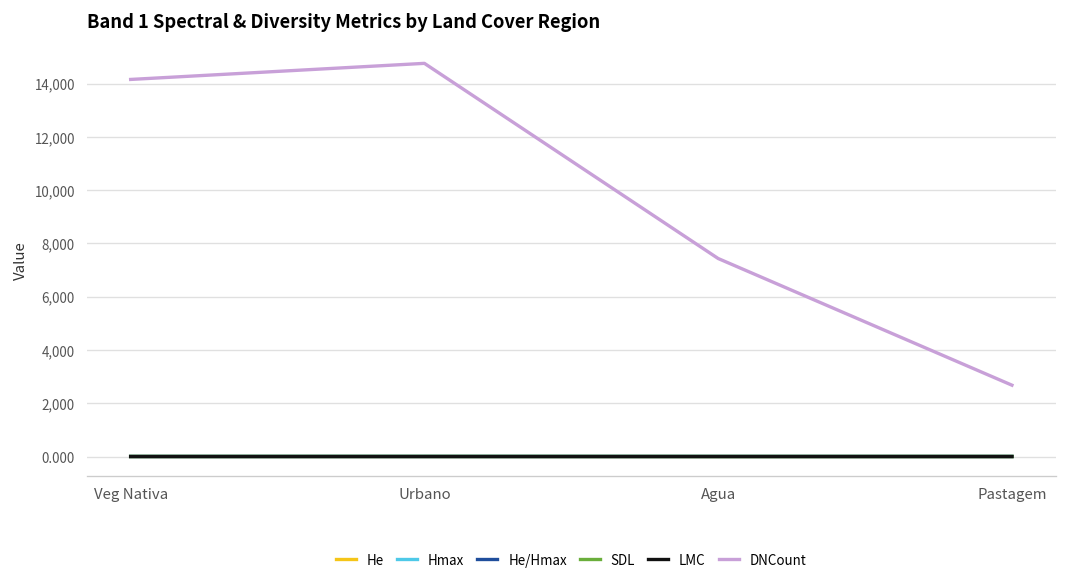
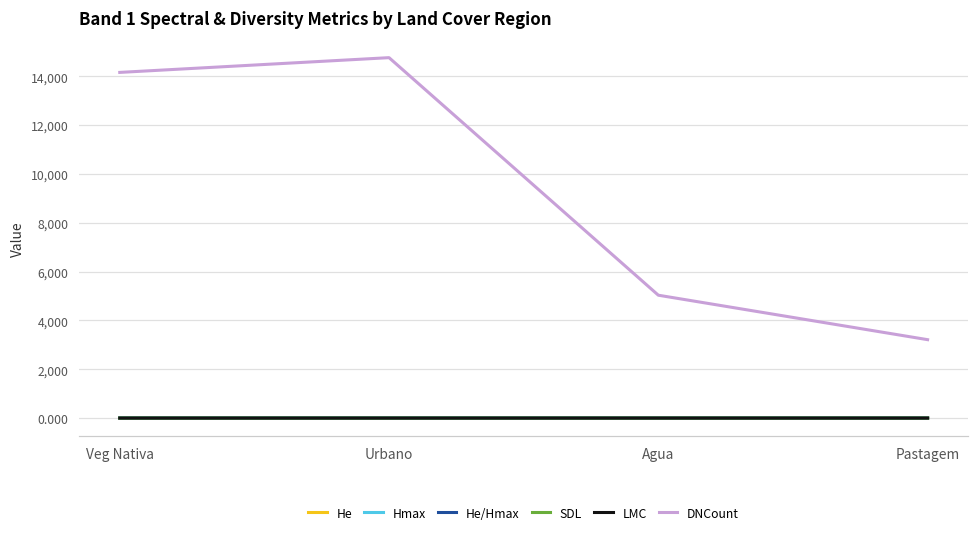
  {
    "LMC": {
      "Veg Nativa": "0",
      "Urbano": "0",
      "Agua": "0",
      "Pastagem": "0"
    },
    "DNCount": {
      "Veg Nativa": "14,200",
      "Urbano": "14,800",
-     "Agua": "7,400",
-     "Pastagem": "2,700"
+     "Agua": "5,000",
+     "Pastagem": "3,200"
    }
  }
